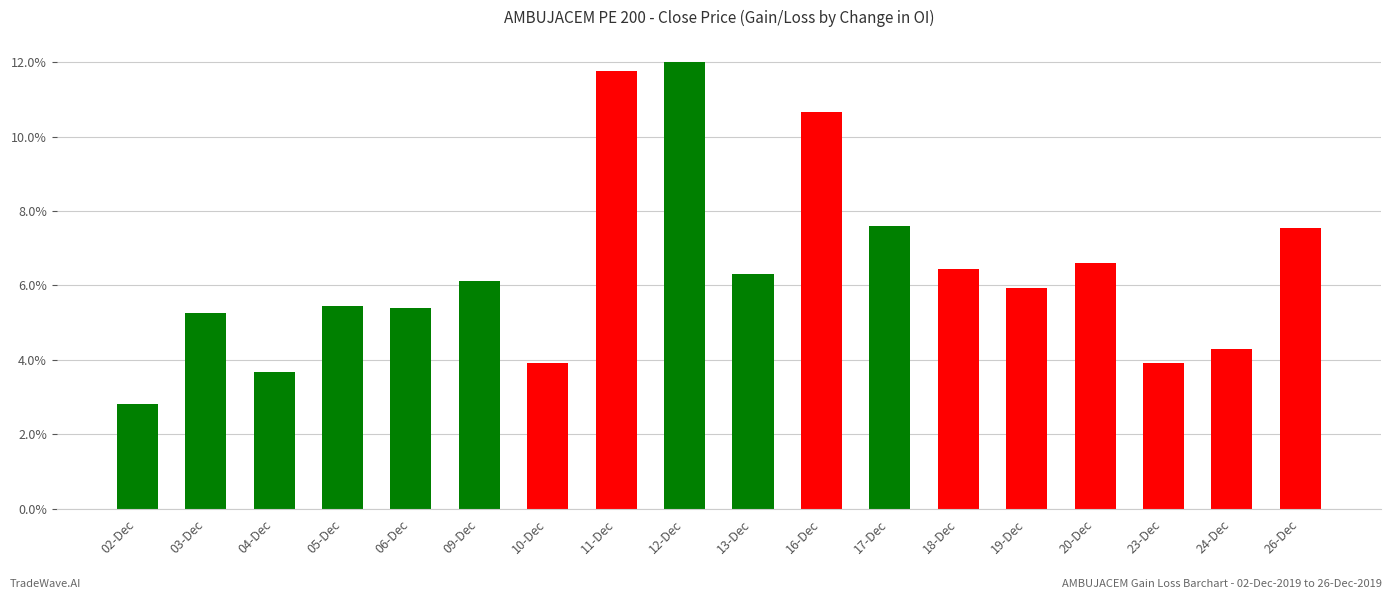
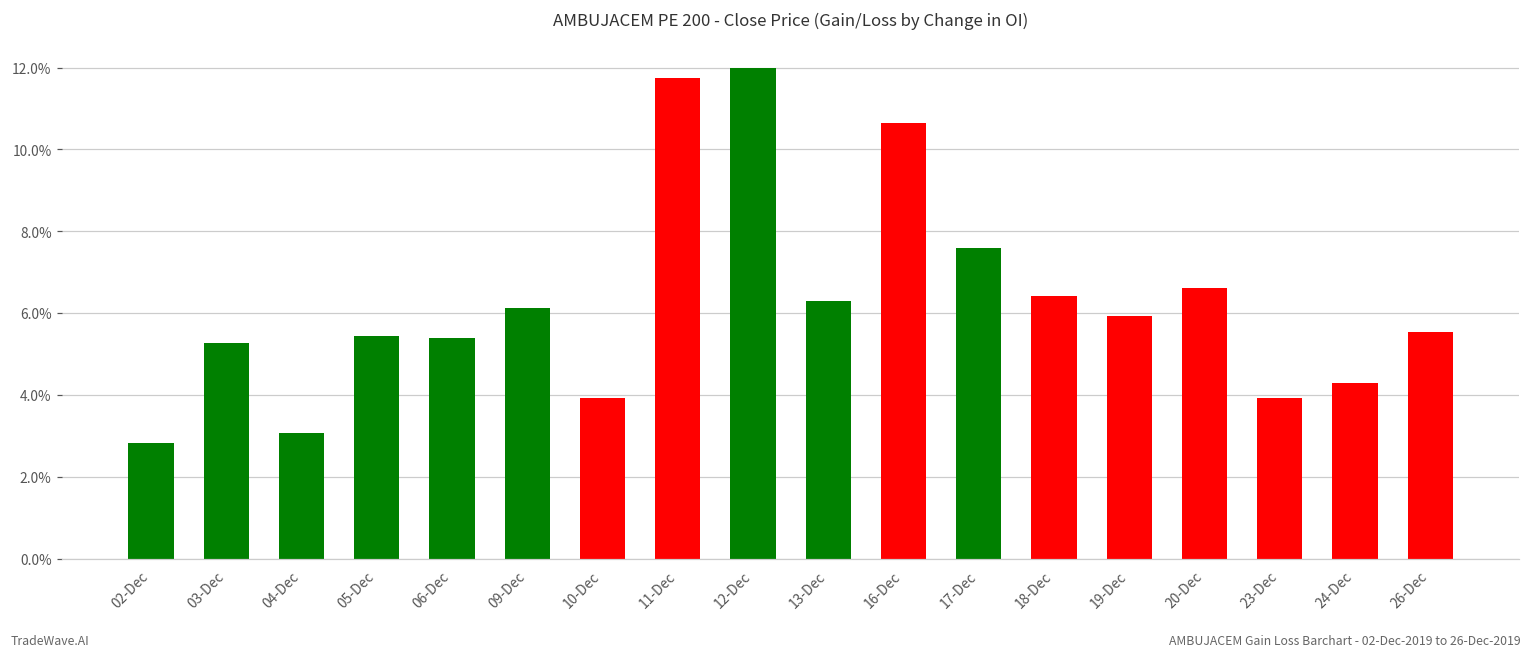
  {
    "02-Dec": "2.8%",
    "03-Dec": "5.3%",
-   "04-Dec": "3.7%",
+   "04-Dec": "3.1%",
    "05-Dec": "5.4%",
    "06-Dec": "5.4%",
    "09-Dec": "6.1%",
    "10-Dec": "3.9%",
    "11-Dec": "11.8%",
    "12-Dec": "12.0%",
    "13-Dec": "6.3%",
    "16-Dec": "10.7%",
    "17-Dec": "7.6%",
    "18-Dec": "6.4%",
    "19-Dec": "5.9%",
    "20-Dec": "6.6%",
    "23-Dec": "3.9%",
    "24-Dec": "4.3%",
-   "26-Dec": "7.5%"
+   "26-Dec": "5.5%"
  }
